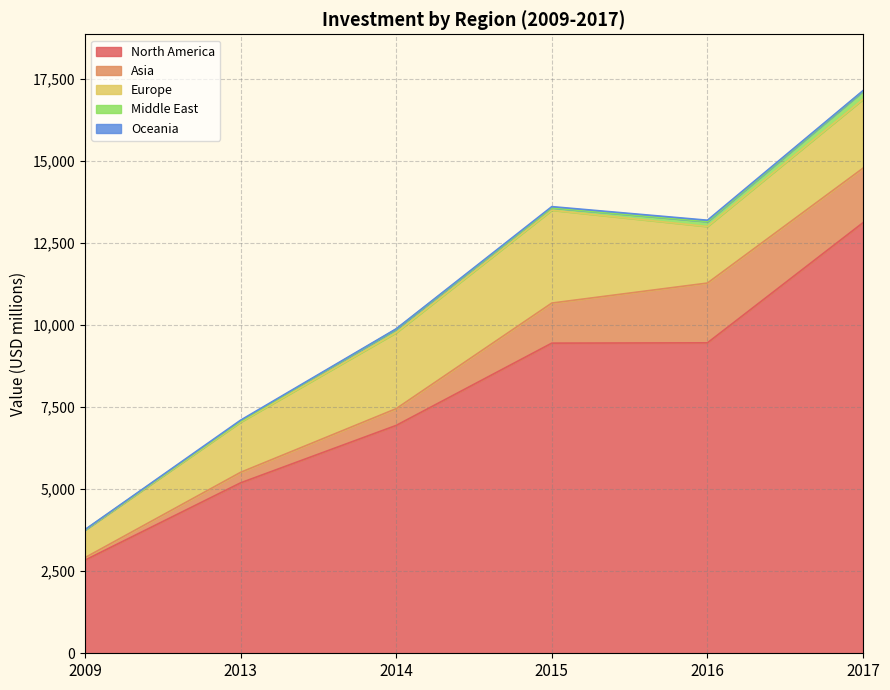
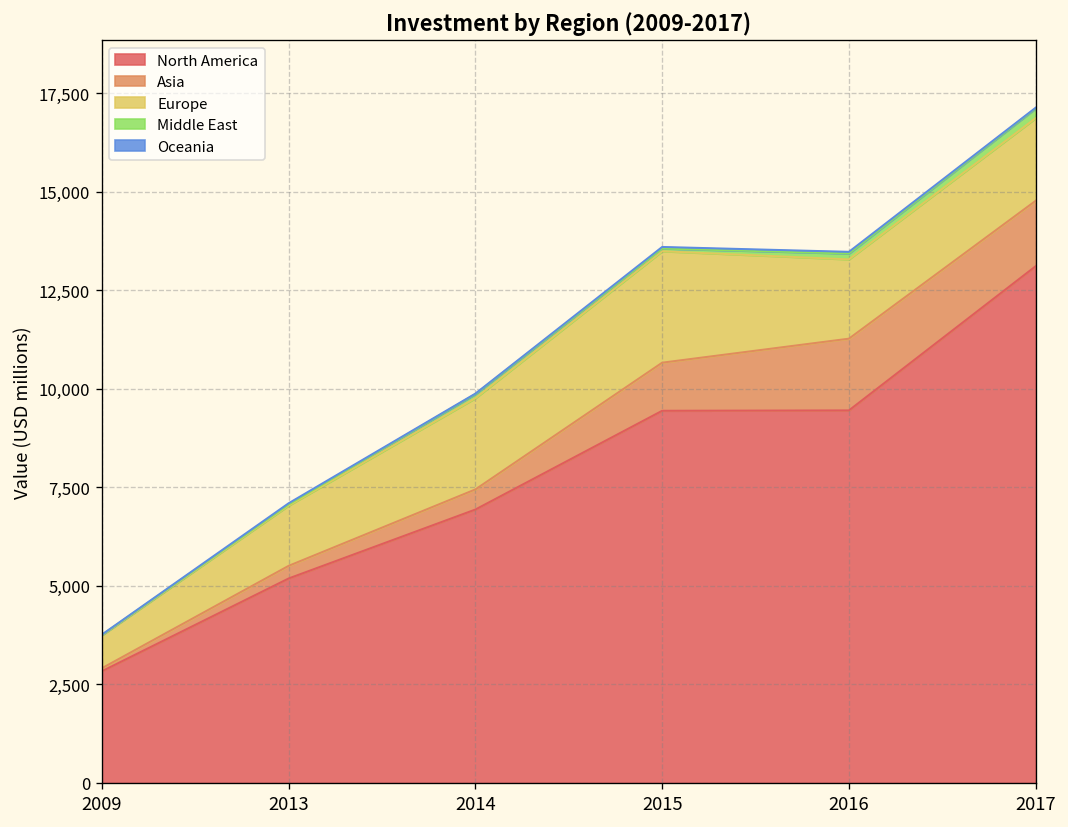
  {
    "Europe": {
      "2014": "2,300",
-     "2016": "1,700",
+     "2016": "2,000",
      "2017": "2,100"
    }
  }
